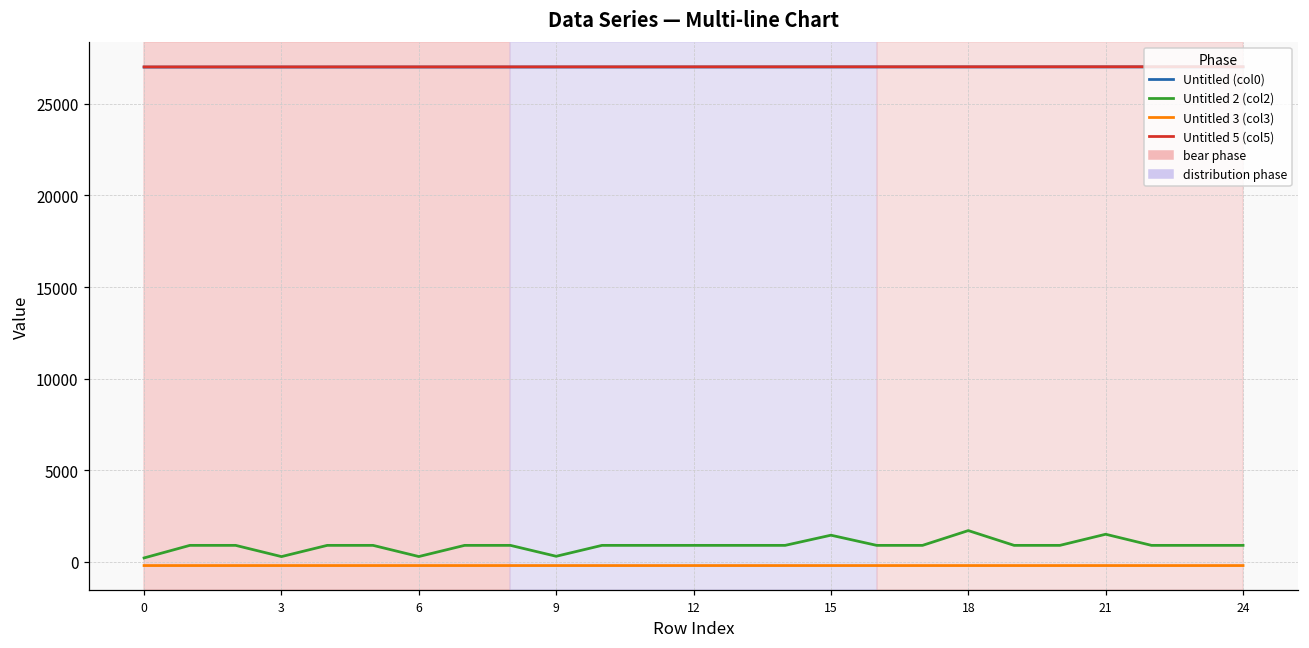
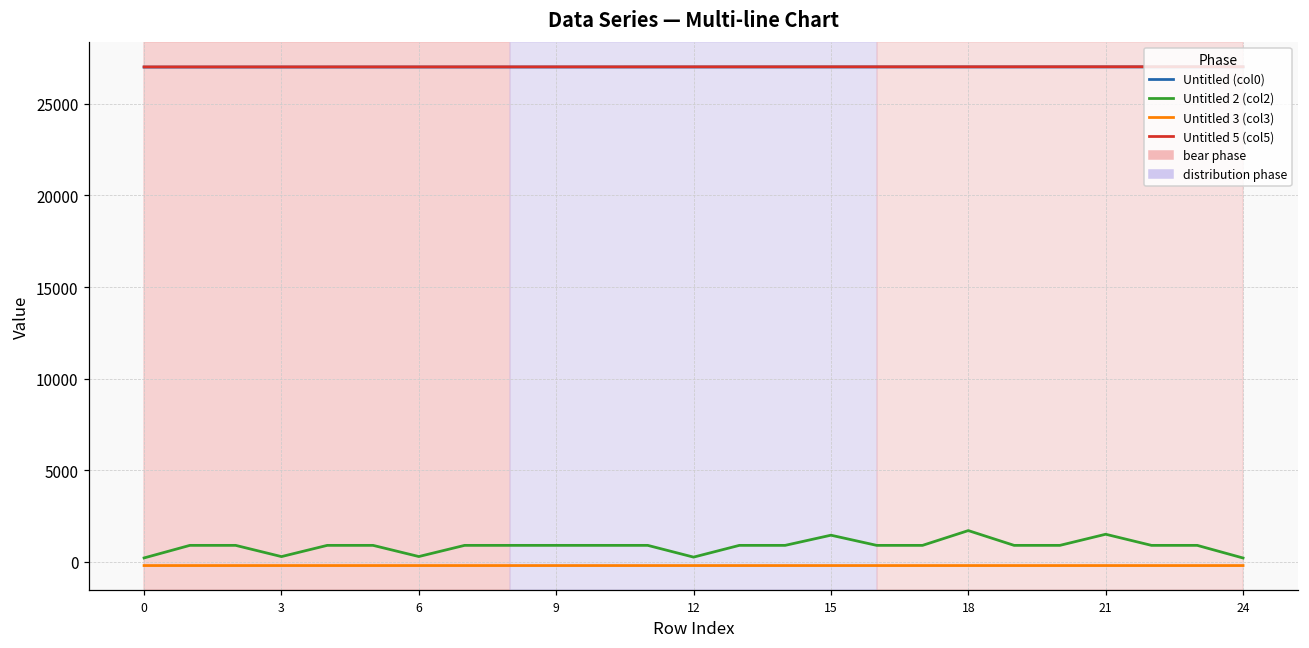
  {
    "Untitled 5 (col5)": {
      "0": 27000,
      "3": 27000,
      "6": 27000,
      "9": 27000,
      "12": 27000,
      "15": 27000,
      "18": 27000,
      "21": 27000
    },
    "Untitled 2 (col2)": {
      "0": 200,
      "3": 300,
      "6": 300,
-     "9": 300,
-     "12": 900,
+     "9": 900,
+     "12": 300,
      "15": 1500,
      "18": 1700,
      "21": 1500,
-     "24": 900
+     "24": 200
    },
    "Untitled 3 (col3)": {
      "0": -200,
      "3": -200,
      "6": -200,
      "9": -200,
      "12": -200,
      "15": -200,
      "18": -200,
      "21": -200,
      "24": -200
    }
  }
